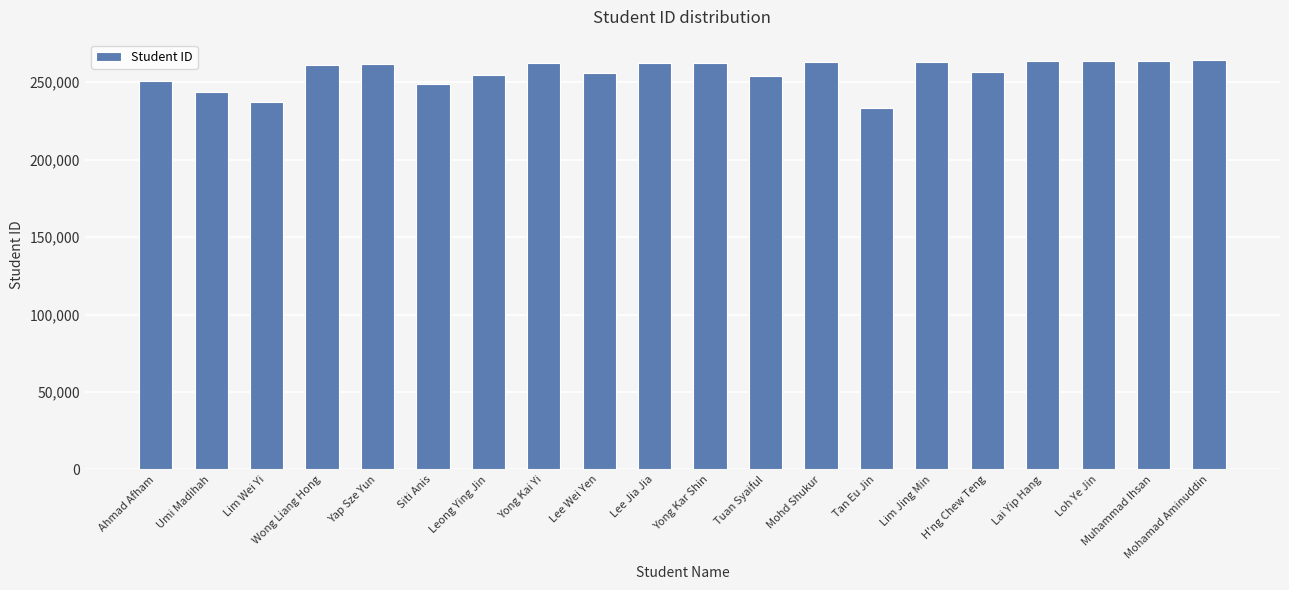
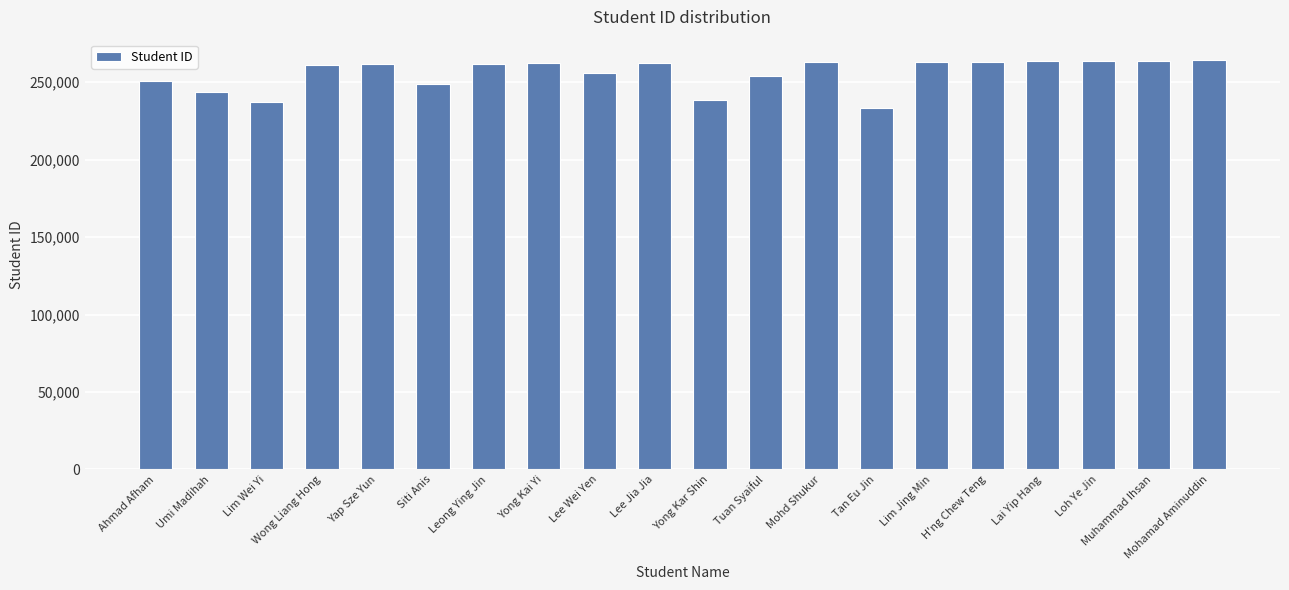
  {
    "Ahmad Afham": "251,000",
    "Umi Madihah": "244,000",
    "Lim Wei Yi": "237,000",
    "Wong Liang Hong": "261,000",
    "Yap Sze Yun": "261,000",
    "Siti Anis": "249,000",
-   "Leong Ying Jin": "255,000",
+   "Leong Ying Jin": "262,000",
    "Yong Kai Yi": "262,000",
    "Lee Wei Yen": "256,000",
    "Lee Jia Jia": "262,000",
-   "Yong Kar Shin": "263,000",
+   "Yong Kar Shin": "239,000",
    "Tuan Syaiful": "254,000",
    "Mohd Shukur": "263,000",
    "Tan Eu Jin": "233,000",
    "Lim Jing Min": "263,000",
-   "H'ng Chew Teng": "256,000",
+   "H'ng Chew Teng": "263,000",
    "Lai Yip Hang": "263,000",
    "Loh Ye Jin": "264,000",
    "Muhammad Ihsan": "264,000",
    "Mohamad Aminuddin": "264,000"
  }
